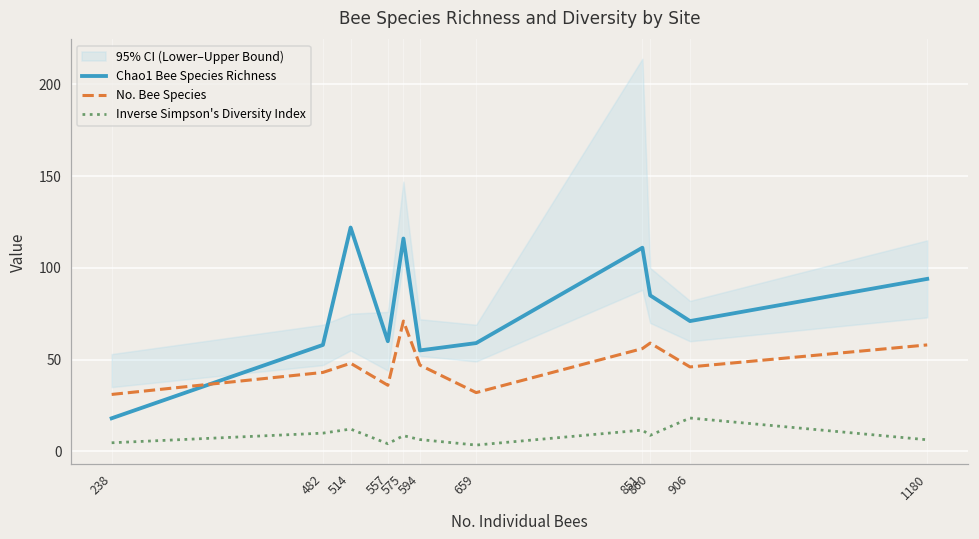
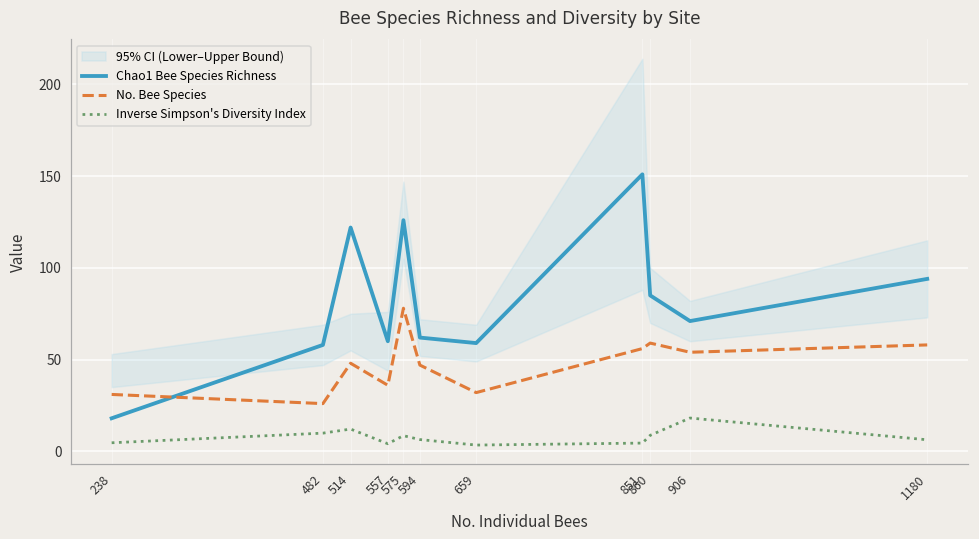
  {
    "Chao1 Bee Species Richness": {
      "238": 18,
      "482": 58,
      "514": 122,
      "557": 60,
-     "575": 116,
-     "594": 55,
+     "575": 126,
+     "594": 62,
      "659": 59,
-     "851": 111,
+     "851": 151,
      "860": 85,
      "906": 71,
      "1180": 94
    },
    "No. Bee Species": {
      "238": 31,
-     "482": 43,
+     "482": 26,
      "514": 48,
      "557": 36,
-     "575": 71,
+     "575": 78,
      "594": 47,
      "659": 32,
      "851": 56,
      "860": 59,
-     "906": 46,
+     "906": 54,
      "1180": 58
    },
    "Inverse Simpson's Diversity Index": {
      "238": 5,
      "482": 10,
      "514": 12,
      "557": 4,
      "575": 9,
      "594": 6,
      "659": 3,
-     "851": 12,
+     "851": 4,
      "860": 9,
      "906": 18,
      "1180": 6
    }
  }
